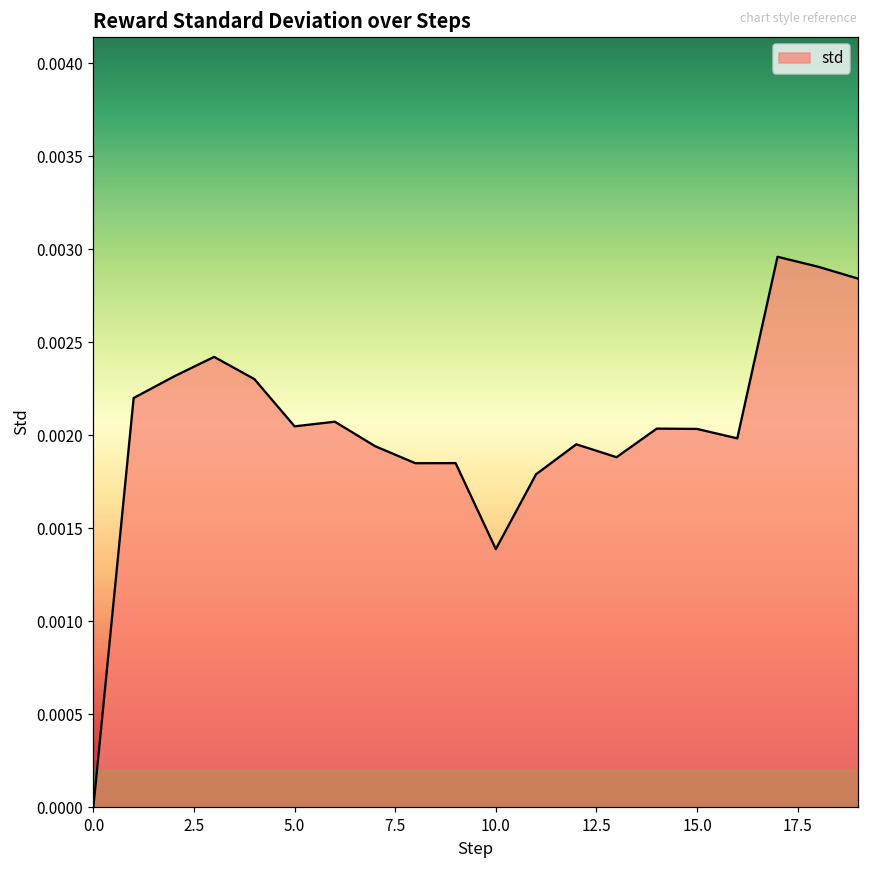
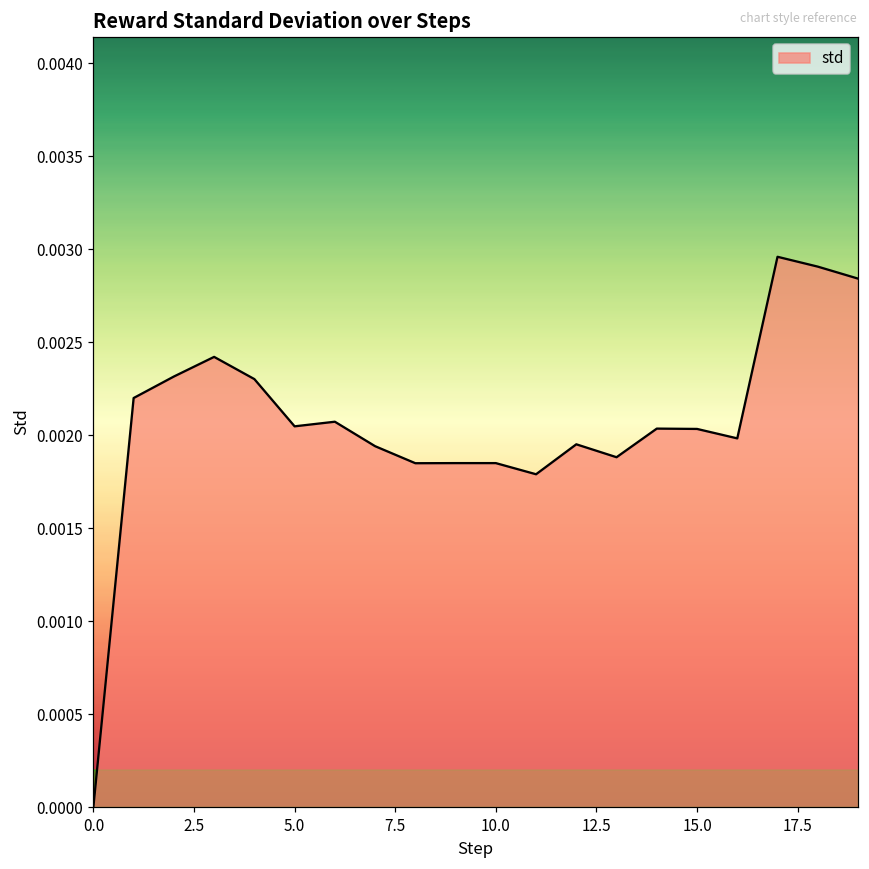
  {
    "5.0": 0.00205,
-   "10.0": 0.00139,
+   "10.0": 0.00185,
    "15.0": 0.00203
  }
